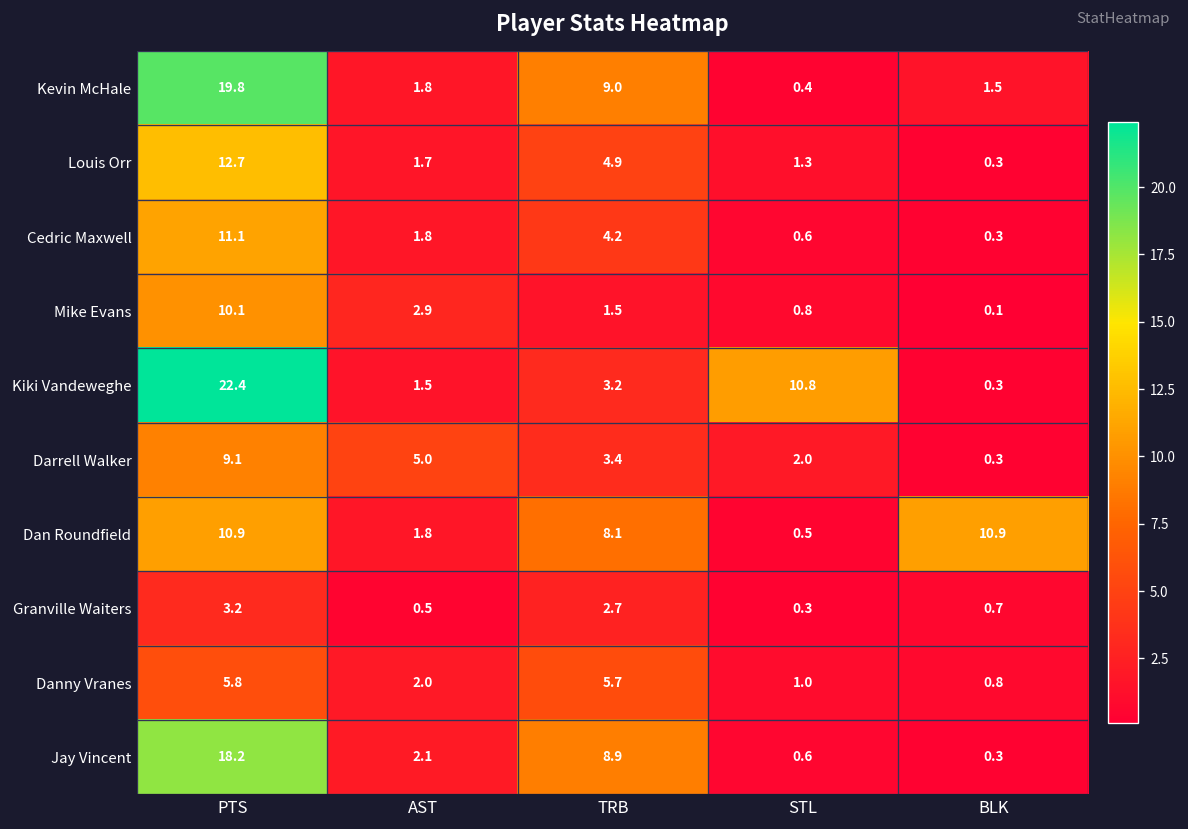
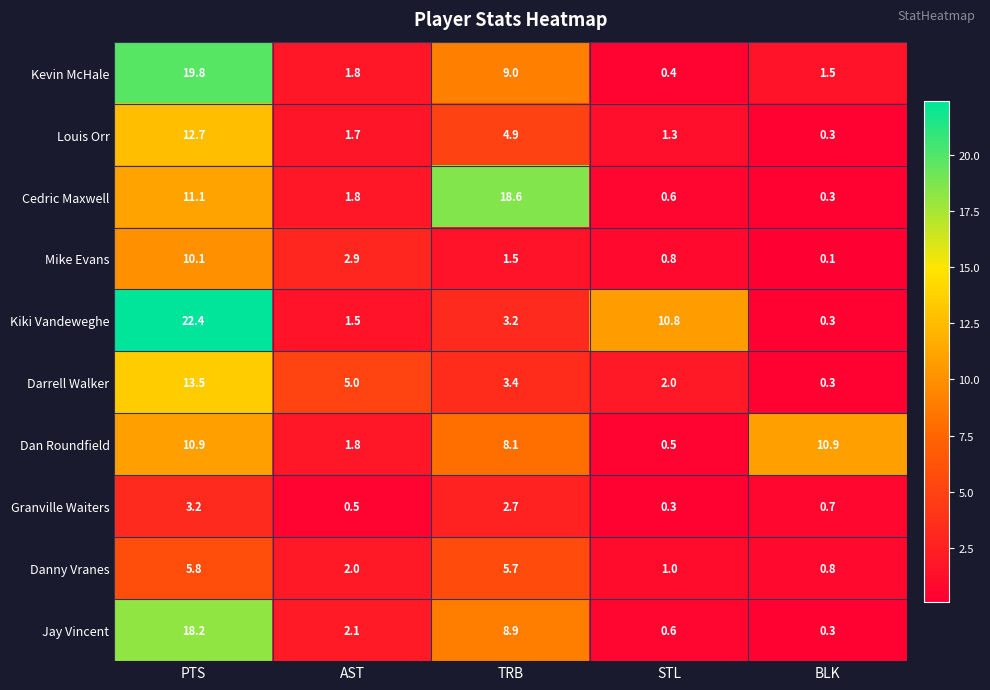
  {
    "Kevin McHale": {
      "PTS": 19.8,
      "AST": 1.8,
      "TRB": 9.0,
      "STL": 0.4,
      "BLK": 1.5
    },
    "Louis Orr": {
      "PTS": 12.7,
      "AST": 1.7,
      "TRB": 4.9,
      "STL": 1.3,
      "BLK": 0.3
    },
    "Cedric Maxwell": {
      "PTS": 11.1,
      "AST": 1.8,
-     "TRB": 4.2,
+     "TRB": 18.6,
      "STL": 0.6,
      "BLK": 0.3
    },
    "Mike Evans": {
      "PTS": 10.1,
      "AST": 2.9,
      "TRB": 1.5,
      "STL": 0.8,
      "BLK": 0.1
    },
    "Kiki Vandeweghe": {
      "PTS": 22.4,
      "AST": 1.5,
      "TRB": 3.2,
      "STL": 10.8,
      "BLK": 0.3
    },
    "Darrell Walker": {
-     "PTS": 9.1,
+     "PTS": 13.5,
      "AST": 5.0,
      "TRB": 3.4,
      "STL": 2.0,
      "BLK": 0.3
    },
    "Dan Roundfield": {
      "PTS": 10.9,
      "AST": 1.8,
      "TRB": 8.1,
      "STL": 0.5,
      "BLK": 10.9
    },
    "Granville Waiters": {
      "PTS": 3.2,
      "AST": 0.5,
      "TRB": 2.7,
      "STL": 0.3,
      "BLK": 0.7
    },
    "Danny Vranes": {
      "PTS": 5.8,
      "AST": 2.0,
      "TRB": 5.7,
      "STL": 1.0,
      "BLK": 0.8
    },
    "Jay Vincent": {
      "PTS": 18.2,
      "AST": 2.1,
      "TRB": 8.9,
      "STL": 0.6,
      "BLK": 0.3
    }
  }
